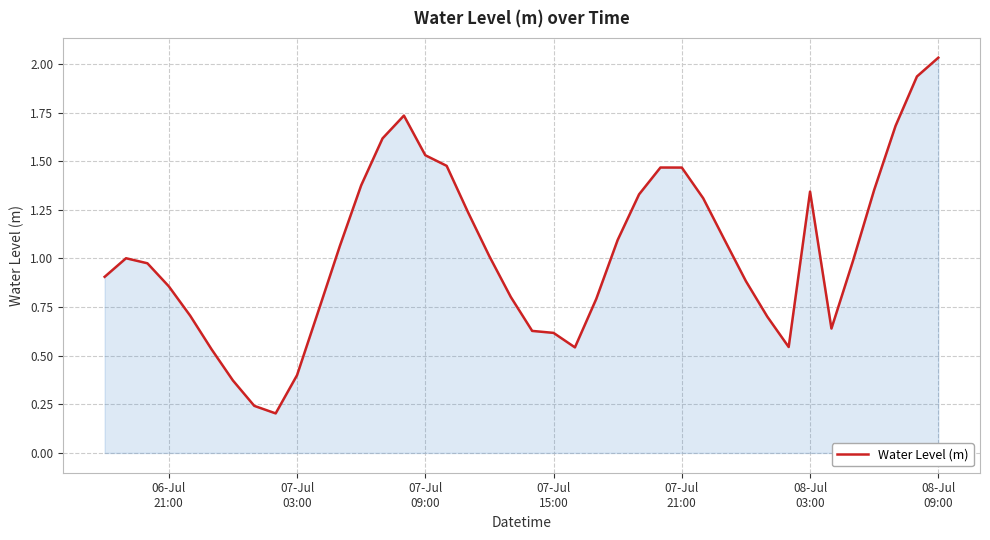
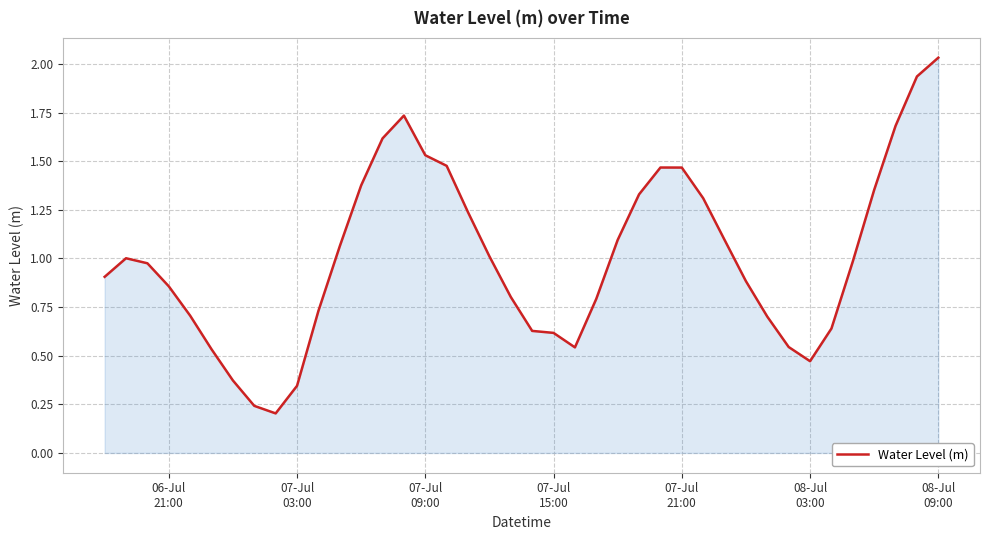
  {
    "06-Jul 21:00": 0.86,
-   "07-Jul 03:00": 0.40,
+   "07-Jul 03:00": 0.35,
    "07-Jul 09:00": 1.53,
    "07-Jul 15:00": 0.62,
    "07-Jul 21:00": 1.47,
-   "08-Jul 03:00": 1.34,
+   "08-Jul 03:00": 0.47,
    "08-Jul 09:00": 2.03
  }
